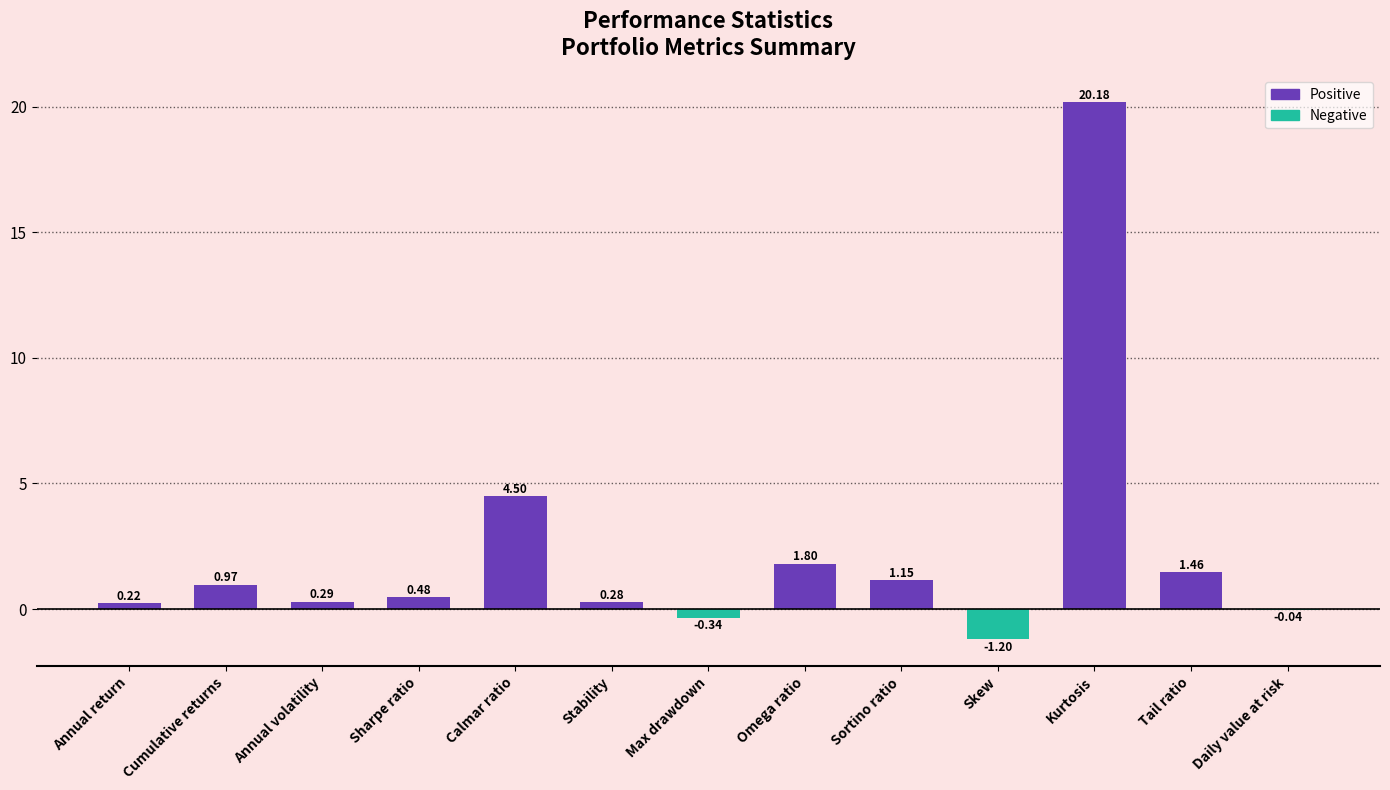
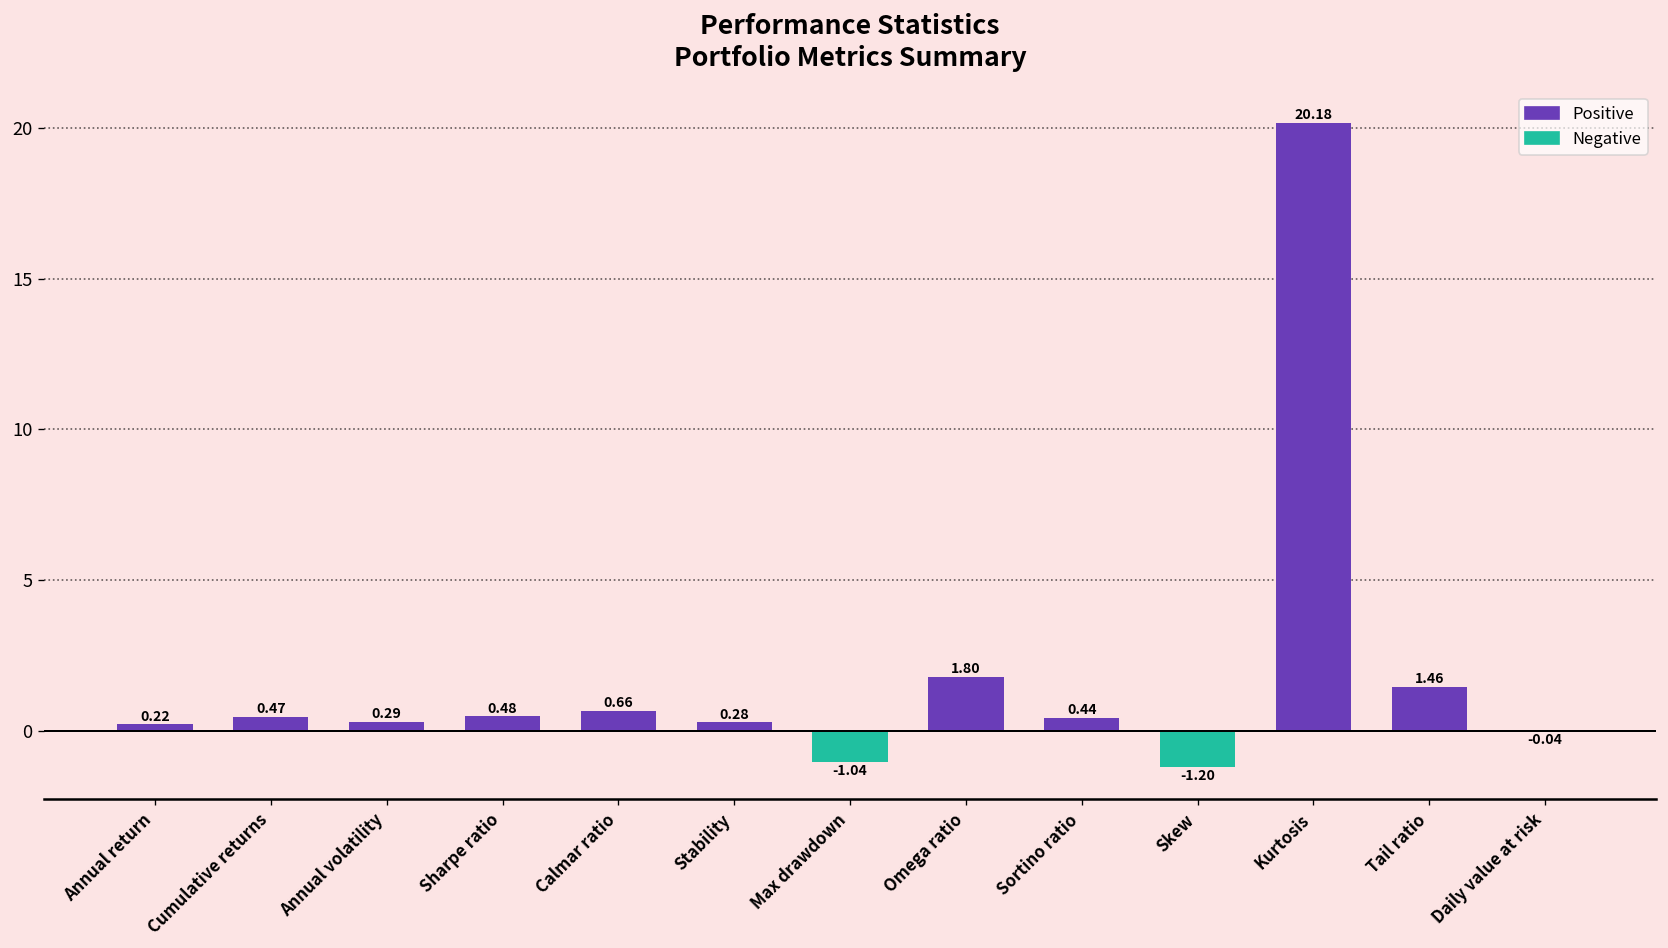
  {
    "Annual return": 0.22,
-   "Cumulative returns": 0.97,
+   "Cumulative returns": 0.47,
    "Annual volatility": 0.29,
    "Sharpe ratio": 0.48,
-   "Calmar ratio": 4.50,
+   "Calmar ratio": 0.66,
    "Stability": 0.28,
-   "Max drawdown": -0.34,
+   "Max drawdown": -1.04,
    "Omega ratio": 1.80,
-   "Sortino ratio": 1.15,
+   "Sortino ratio": 0.44,
    "Skew": -1.20,
    "Kurtosis": 20.18,
    "Tail ratio": 1.46,
    "Daily value at risk": -0.04
  }
